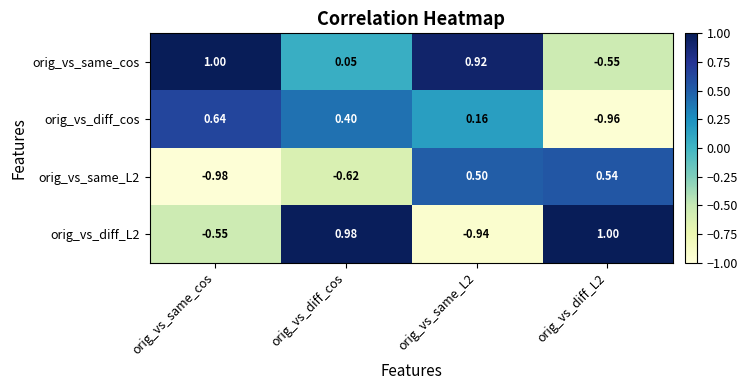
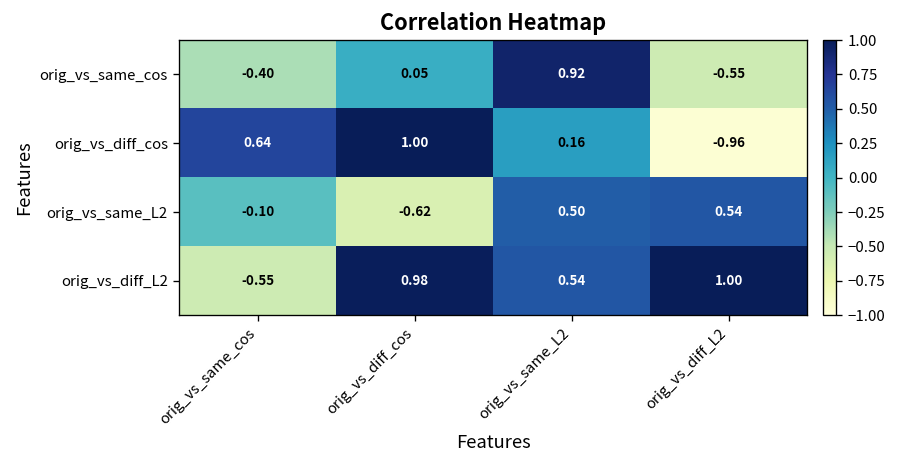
  {
    "orig_vs_same_cos": {
-     "orig_vs_same_cos": 1.00,
+     "orig_vs_same_cos": -0.40,
      "orig_vs_diff_cos": 0.05,
      "orig_vs_same_L2": 0.92,
      "orig_vs_diff_L2": -0.55
    },
    "orig_vs_diff_cos": {
      "orig_vs_same_cos": 0.64,
-     "orig_vs_diff_cos": 0.40,
+     "orig_vs_diff_cos": 1.00,
      "orig_vs_same_L2": 0.16,
      "orig_vs_diff_L2": -0.96
    },
    "orig_vs_same_L2": {
-     "orig_vs_same_cos": -0.98,
+     "orig_vs_same_cos": -0.10,
      "orig_vs_diff_cos": -0.62,
      "orig_vs_same_L2": 0.50,
      "orig_vs_diff_L2": 0.54
    },
    "orig_vs_diff_L2": {
      "orig_vs_same_cos": -0.55,
      "orig_vs_diff_cos": 0.98,
-     "orig_vs_same_L2": -0.94,
+     "orig_vs_same_L2": 0.54,
      "orig_vs_diff_L2": 1.00
    }
  }
